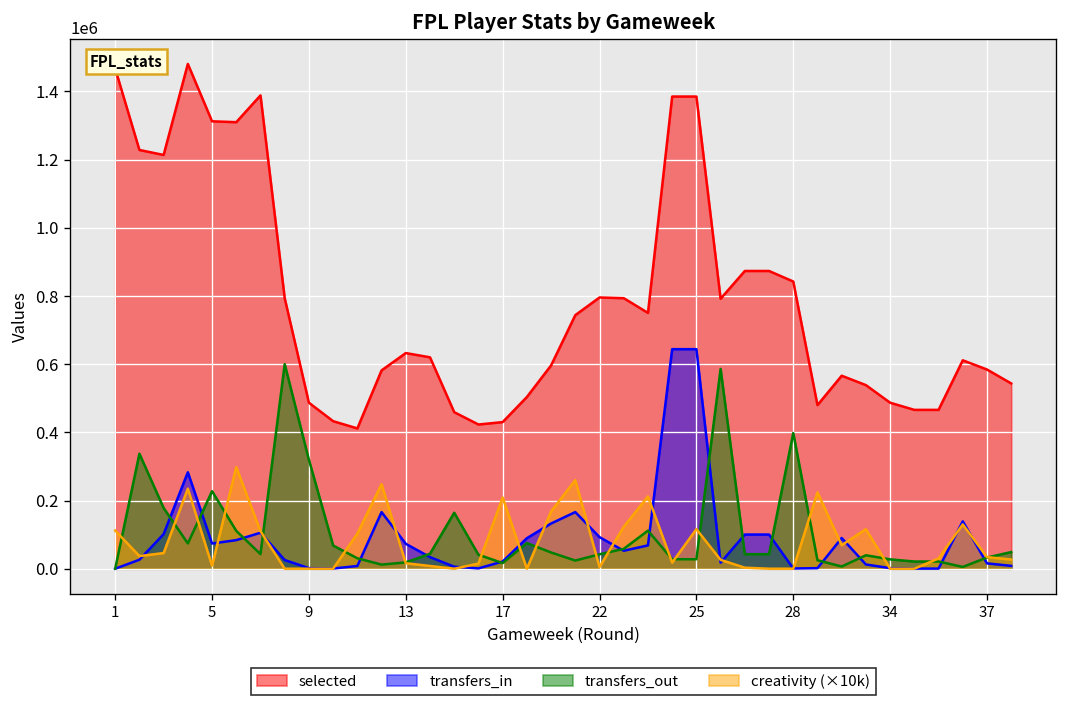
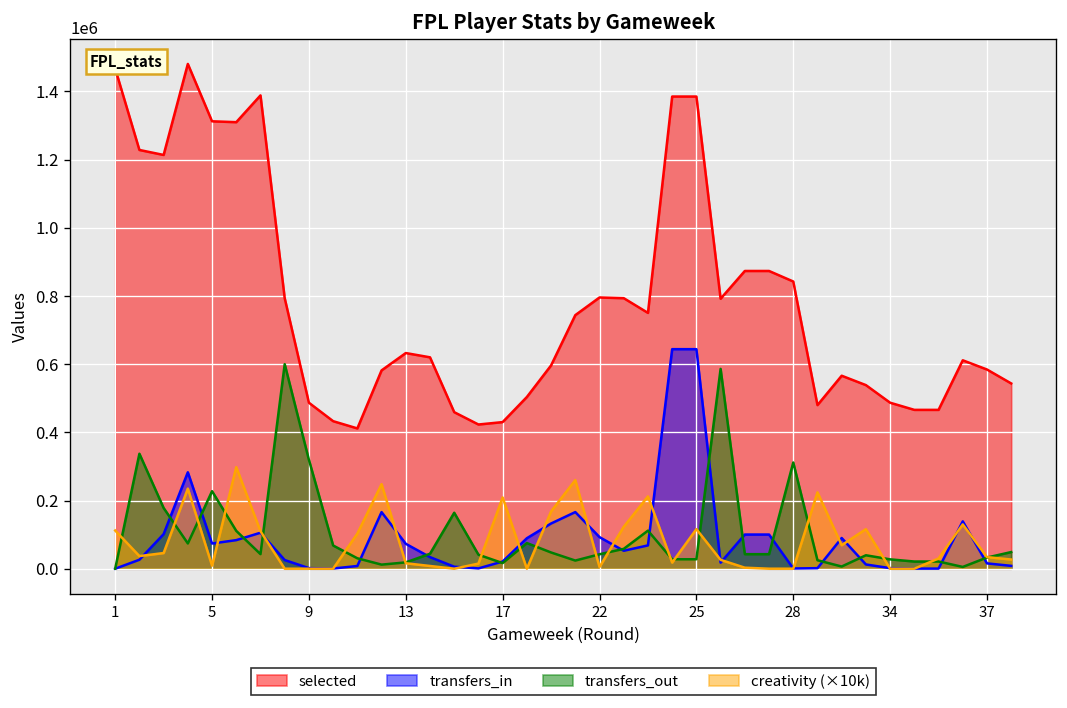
  {
    "selected": {
      "28": 840000
    },
    "transfers_out": {
-     "28": 400000
+     "28": 310000
    }
  }
